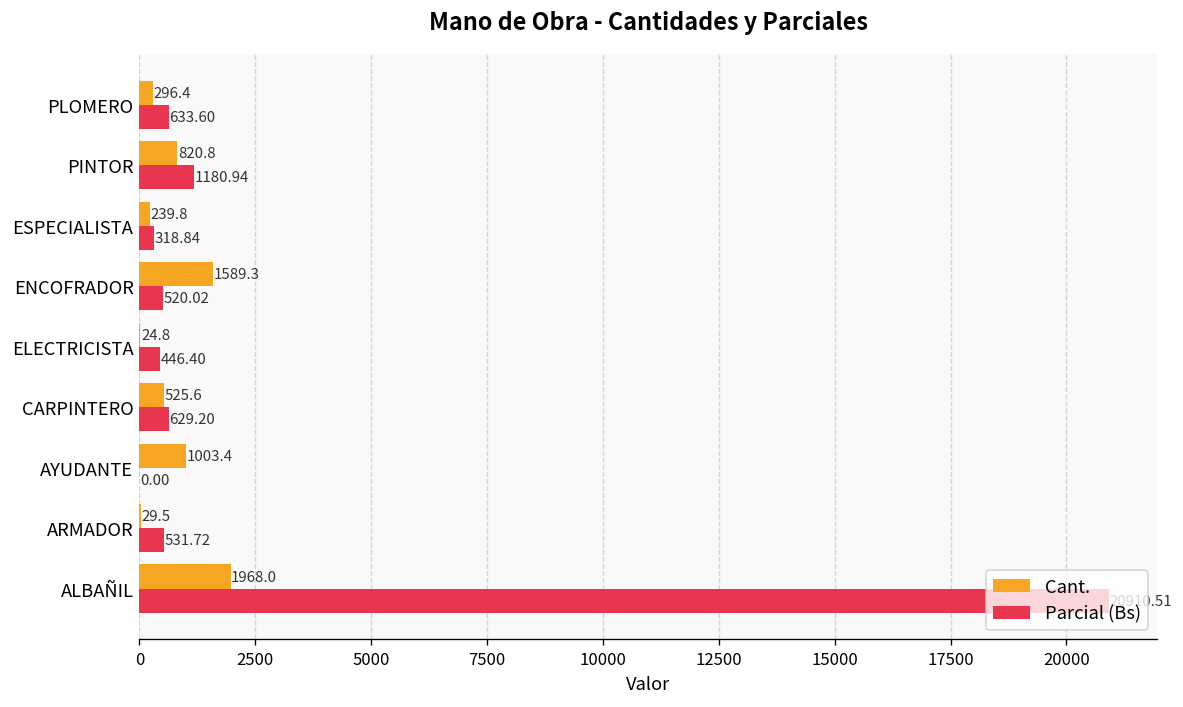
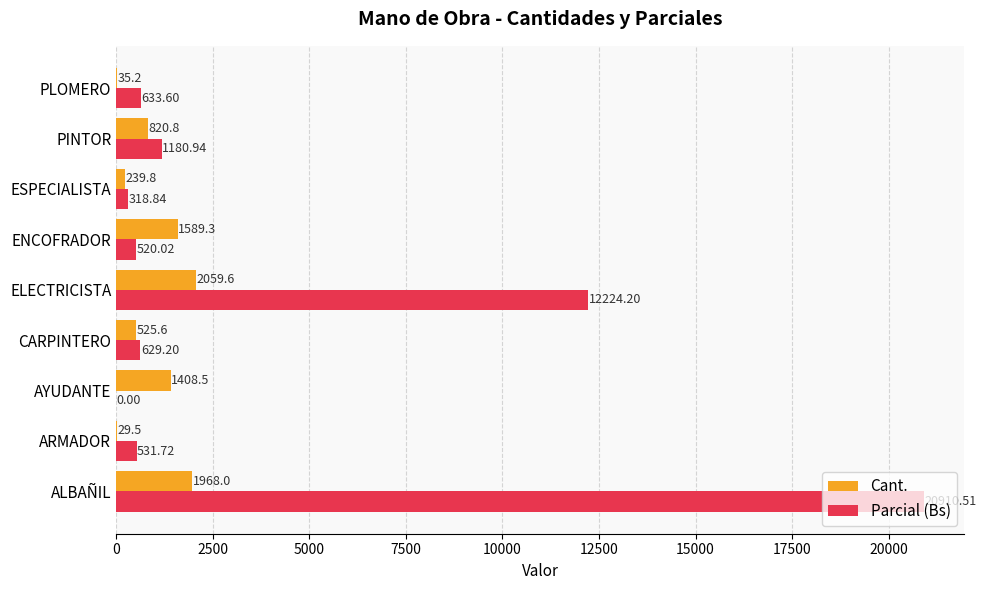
  {
    "Cant.": {
-     "PLOMERO": 296.4,
+     "PLOMERO": 35.2,
      "PINTOR": 820.8,
      "ESPECIALISTA": 239.8,
      "ENCOFRADOR": 1589.3,
-     "ELECTRICISTA": 24.8,
+     "ELECTRICISTA": 2059.6,
      "CARPINTERO": 525.6,
-     "AYUDANTE": 1003.4,
+     "AYUDANTE": 1408.5,
      "ARMADOR": 29.5,
      "ALBAÑIL": 1968.0
    },
    "Parcial (Bs)": {
      "PLOMERO": 633.60,
      "PINTOR": 1180.94,
      "ESPECIALISTA": 318.84,
      "ENCOFRADOR": 520.02,
-     "ELECTRICISTA": 446.40,
+     "ELECTRICISTA": 12224.20,
      "CARPINTERO": 629.20,
      "AYUDANTE": 0.00,
      "ARMADOR": 531.72
    }
  }
